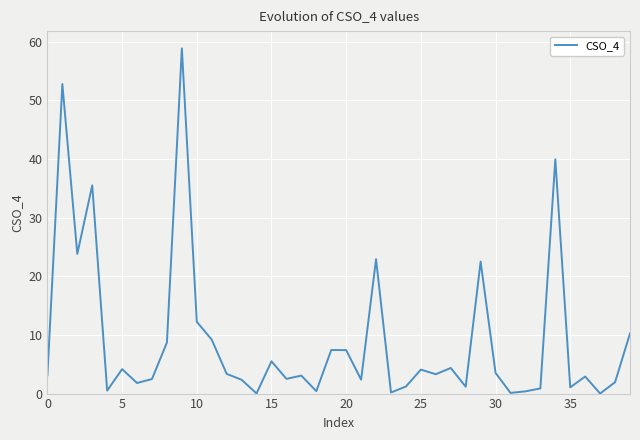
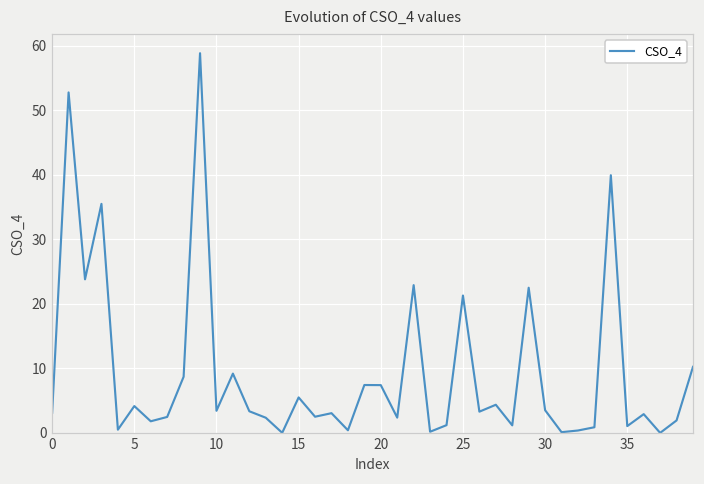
  {
    "0": 3,
    "5": 4,
-   "10": 12,
+   "10": 3,
    "15": 6,
    "20": 7,
-   "25": 4,
+   "25": 21,
    "30": 4,
    "35": 1
  }
